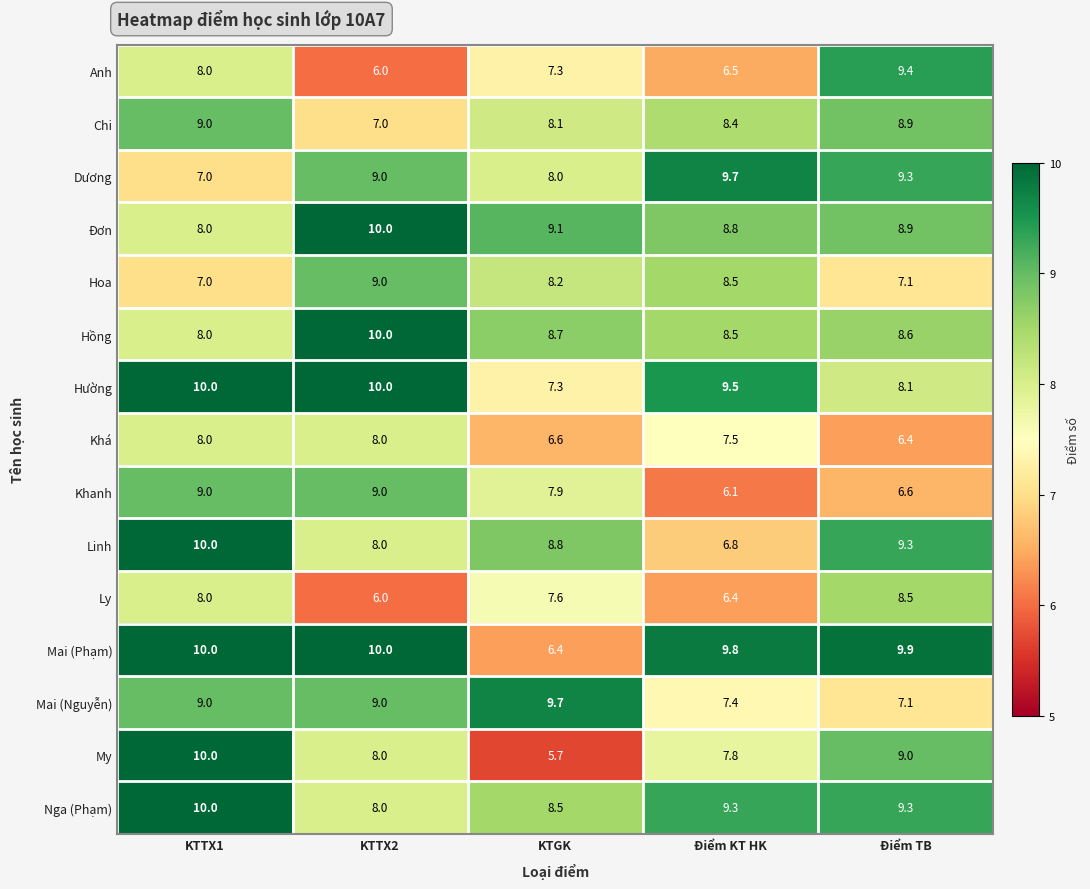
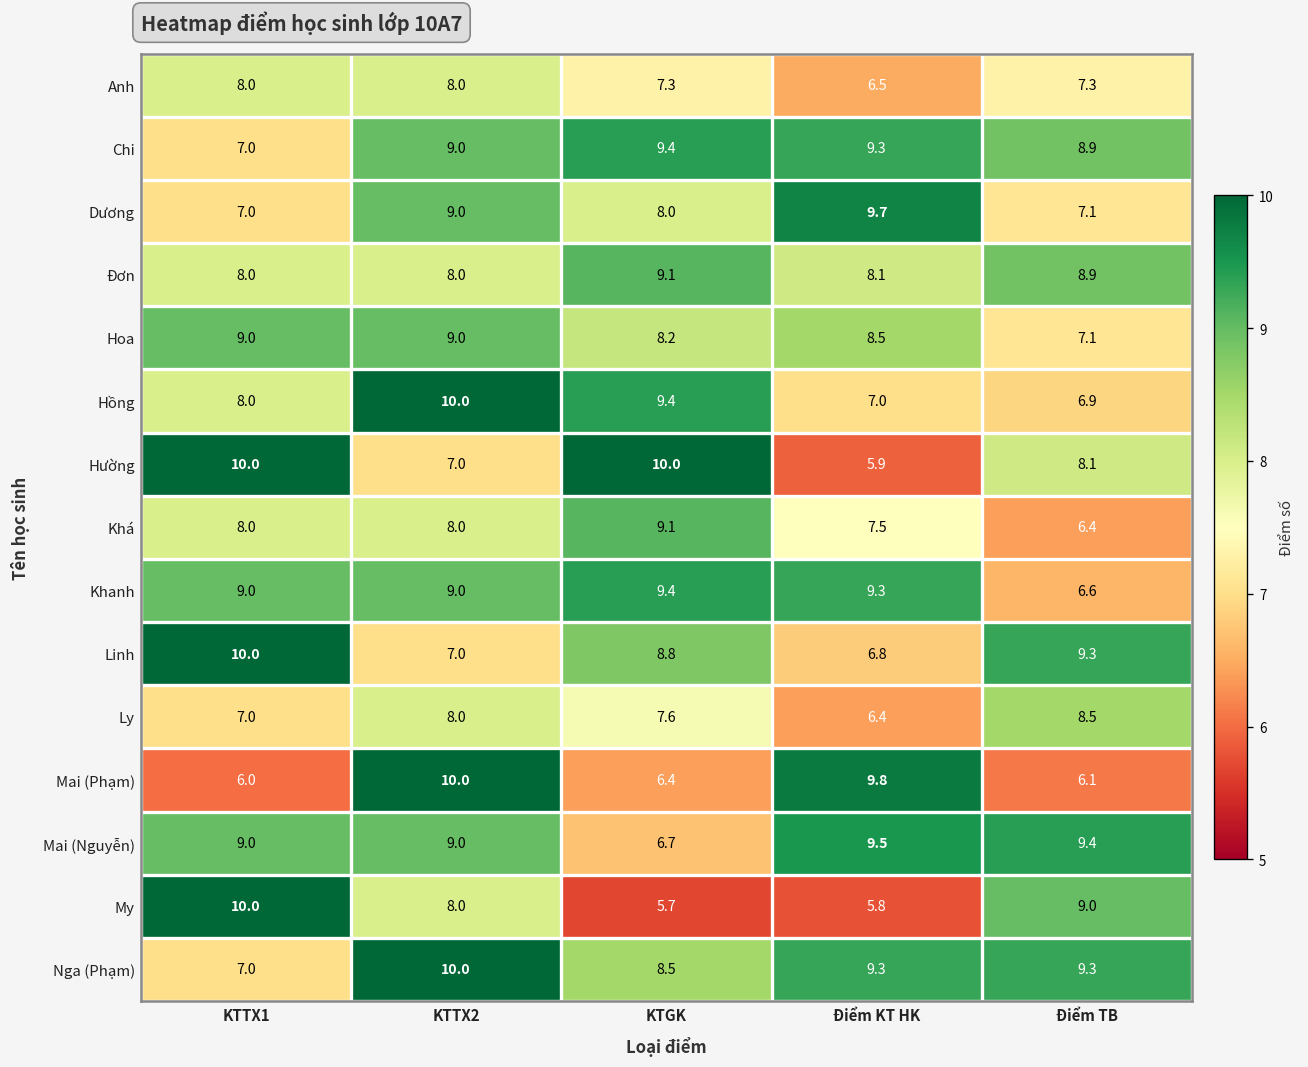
  {
    "Anh": {
      "KTTX1": 8.0,
-     "KTTX2": 6.0,
+     "KTTX2": 8.0,
      "KTGK": 7.3,
      "Điểm KT HK": 6.5,
-     "Điểm TB": 9.4
+     "Điểm TB": 7.3
    },
    "Chi": {
-     "KTTX1": 9.0,
-     "KTTX2": 7.0,
-     "KTGK": 8.1,
-     "Điểm KT HK": 8.4,
+     "KTTX1": 7.0,
+     "KTTX2": 9.0,
+     "KTGK": 9.4,
+     "Điểm KT HK": 9.3,
      "Điểm TB": 8.9
    },
    "Dương": {
      "KTTX1": 7.0,
      "KTTX2": 9.0,
      "KTGK": 8.0,
      "Điểm KT HK": 9.7,
-     "Điểm TB": 9.3
+     "Điểm TB": 7.1
    },
    "Đơn": {
      "KTTX1": 8.0,
-     "KTTX2": 10.0,
+     "KTTX2": 8.0,
      "KTGK": 9.1,
-     "Điểm KT HK": 8.8,
+     "Điểm KT HK": 8.1,
      "Điểm TB": 8.9
    },
    "Hoa": {
-     "KTTX1": 7.0,
+     "KTTX1": 9.0,
      "KTTX2": 9.0,
      "KTGK": 8.2,
      "Điểm KT HK": 8.5,
      "Điểm TB": 7.1
    },
    "Hồng": {
      "KTTX1": 8.0,
      "KTTX2": 10.0,
-     "KTGK": 8.7,
-     "Điểm KT HK": 8.5,
-     "Điểm TB": 8.6
+     "KTGK": 9.4,
+     "Điểm KT HK": 7.0,
+     "Điểm TB": 6.9
    },
    "Hường": {
      "KTTX1": 10.0,
-     "KTTX2": 10.0,
-     "KTGK": 7.3,
-     "Điểm KT HK": 9.5,
+     "KTTX2": 7.0,
+     "KTGK": 10.0,
+     "Điểm KT HK": 5.9,
      "Điểm TB": 8.1
    },
    "Khá": {
      "KTTX1": 8.0,
      "KTTX2": 8.0,
-     "KTGK": 6.6,
+     "KTGK": 9.1,
      "Điểm KT HK": 7.5,
      "Điểm TB": 6.4
    },
    "Khanh": {
      "KTTX1": 9.0,
      "KTTX2": 9.0,
-     "KTGK": 7.9,
-     "Điểm KT HK": 6.1,
+     "KTGK": 9.4,
+     "Điểm KT HK": 9.3,
      "Điểm TB": 6.6
    },
    "Linh": {
      "KTTX1": 10.0,
-     "KTTX2": 8.0,
+     "KTTX2": 7.0,
      "KTGK": 8.8,
      "Điểm KT HK": 6.8,
      "Điểm TB": 9.3
    },
    "Ly": {
-     "KTTX1": 8.0,
-     "KTTX2": 6.0,
+     "KTTX1": 7.0,
+     "KTTX2": 8.0,
      "KTGK": 7.6,
      "Điểm KT HK": 6.4,
      "Điểm TB": 8.5
    },
    "Mai (Phạm)": {
-     "KTTX1": 10.0,
+     "KTTX1": 6.0,
      "KTTX2": 10.0,
      "KTGK": 6.4,
      "Điểm KT HK": 9.8,
-     "Điểm TB": 9.9
+     "Điểm TB": 6.1
    },
    "Mai (Nguyễn)": {
      "KTTX1": 9.0,
      "KTTX2": 9.0,
-     "KTGK": 9.7,
-     "Điểm KT HK": 7.4,
-     "Điểm TB": 7.1
+     "KTGK": 6.7,
+     "Điểm KT HK": 9.5,
+     "Điểm TB": 9.4
    },
    "My": {
      "KTTX1": 10.0,
      "KTTX2": 8.0,
      "KTGK": 5.7,
-     "Điểm KT HK": 7.8,
+     "Điểm KT HK": 5.8,
      "Điểm TB": 9.0
    },
    "Nga (Phạm)": {
-     "KTTX1": 10.0,
-     "KTTX2": 8.0,
+     "KTTX1": 7.0,
+     "KTTX2": 10.0,
      "KTGK": 8.5,
      "Điểm KT HK": 9.3,
      "Điểm TB": 9.3
    }
  }
